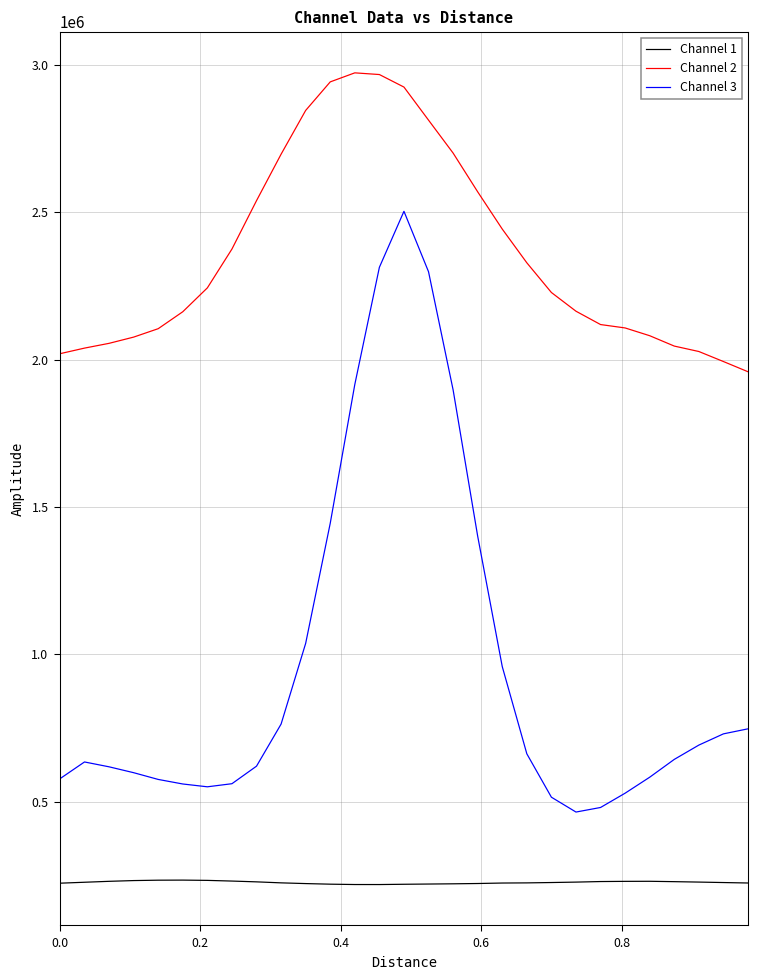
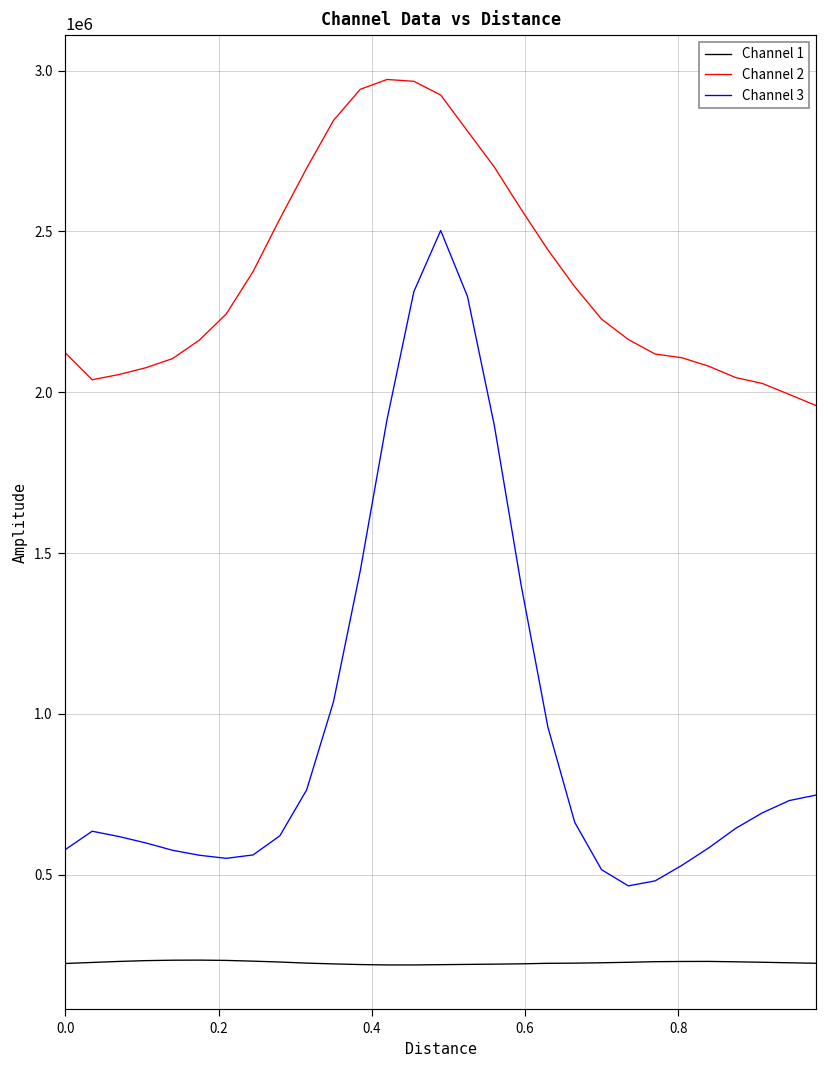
  {
    "Channel 1": {
      "0.0": 220000
    },
    "Channel 2": {
-     "0.0": 2020000
+     "0.0": 2120000
    },
    "Channel 3": {
      "0.0": 580000
    }
  }
